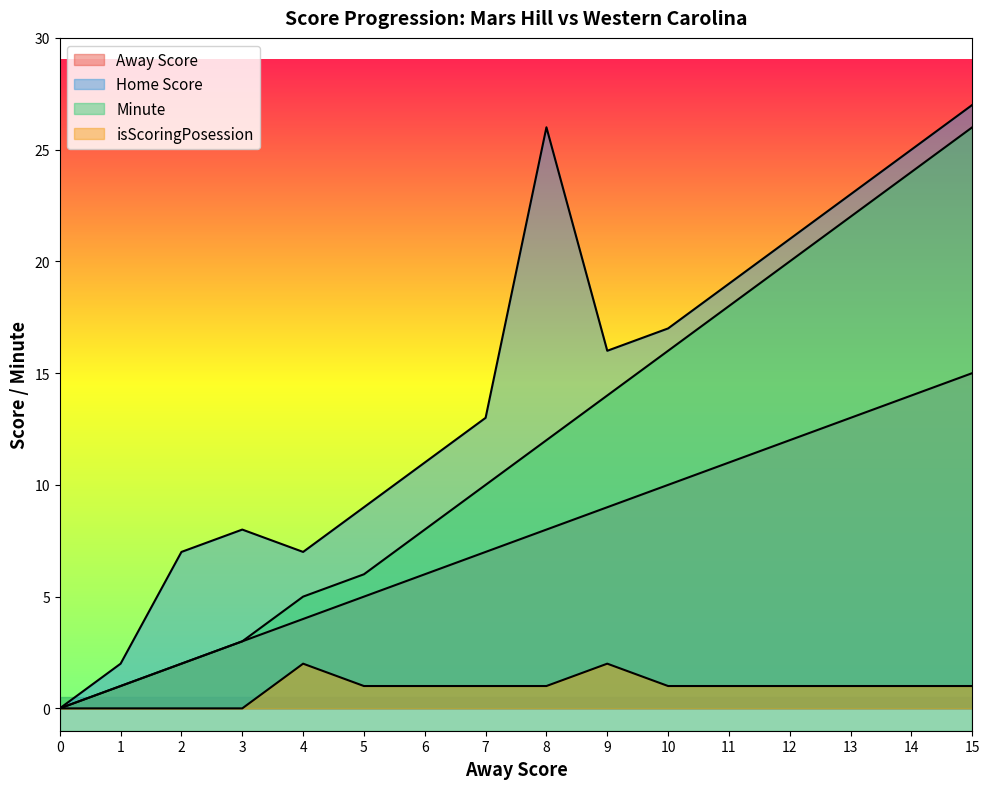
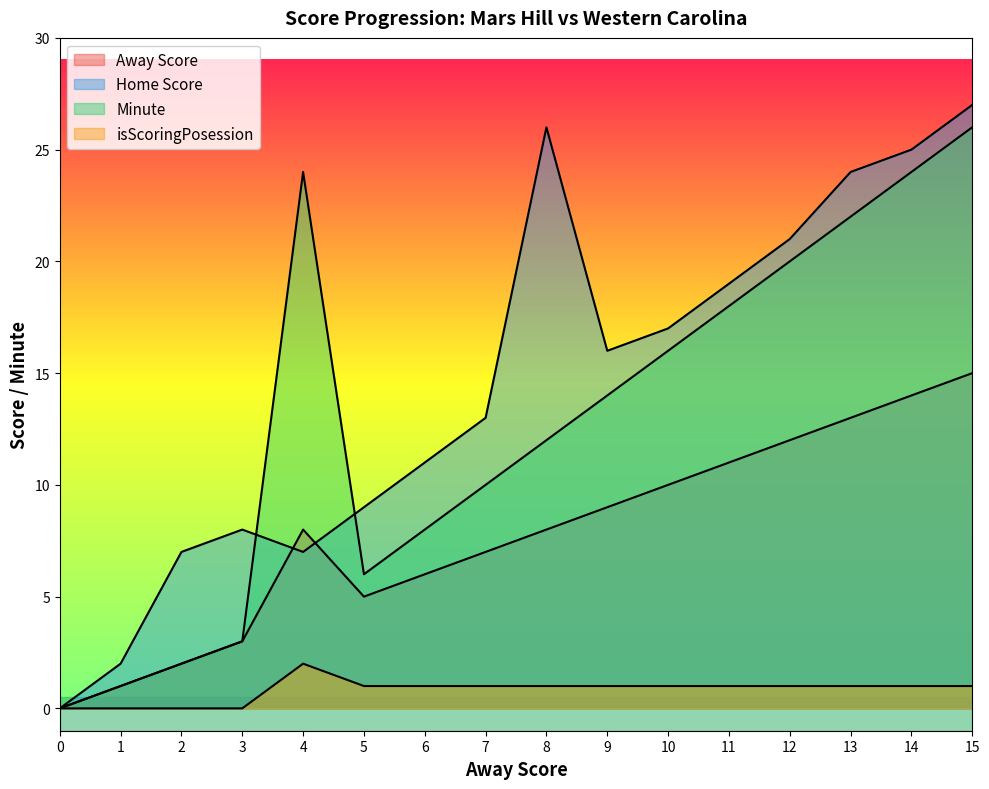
  {
    "Away Score": {
-     "4": 4,
+     "4": 8,
      "5": 5,
      "6": 6,
      "7": 7,
      "8": 8,
      "9": 9,
      "10": 10,
      "11": 11,
      "12": 12,
      "13": 13,
      "14": 14,
      "15": 15
    },
    "Home Score": {
      "1": 2,
      "2": 7,
      "3": 8,
      "4": 7,
      "5": 9,
      "6": 11,
      "7": 13,
      "8": 26,
      "9": 16,
      "10": 17,
      "11": 19,
      "12": 21,
-     "13": 23,
+     "13": 24,
      "14": 25,
      "15": 27
    },
    "Minute": {
-     "4": 5,
+     "4": 24,
      "5": 6,
      "6": 8,
      "7": 10,
      "8": 12,
      "9": 14,
      "10": 16,
      "11": 18,
      "12": 20,
      "13": 22,
      "14": 24,
      "15": 26
    },
    "isScoringPosession": {
      "4": 2,
      "5": 1,
      "6": 1,
      "7": 1,
      "8": 1,
-     "9": 2,
+     "9": 1,
      "10": 1,
      "11": 1,
      "12": 1,
      "13": 1,
      "14": 1,
      "15": 1
    }
  }
